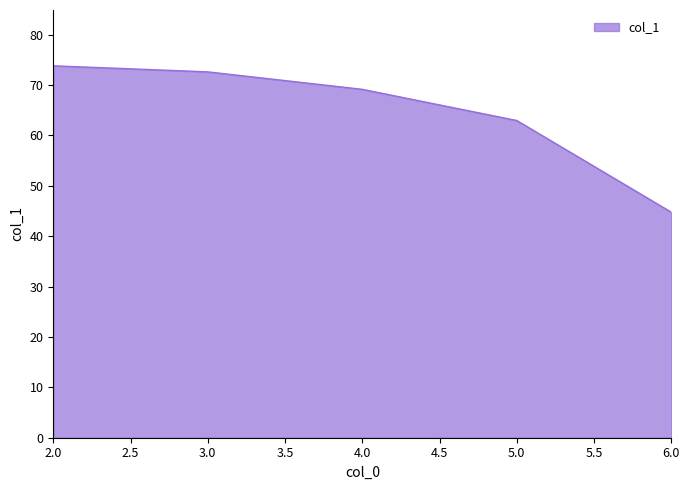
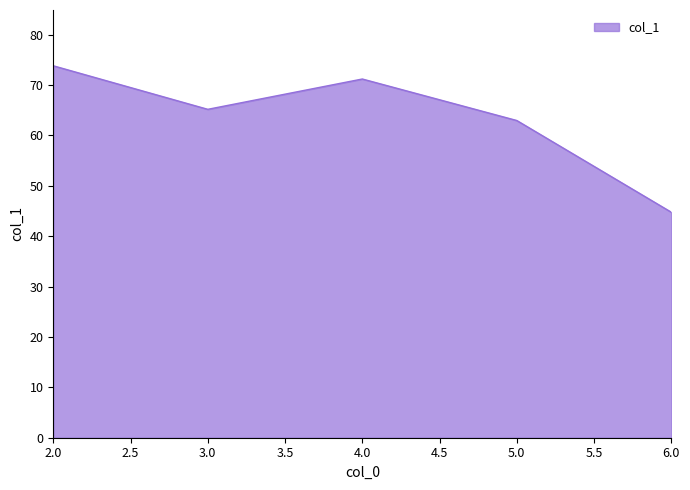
  {
    "2.0": 74,
-   "3.0": 73,
-   "4.0": 69,
+   "3.0": 65,
+   "4.0": 71,
    "5.0": 63,
    "6.0": 45
  }
